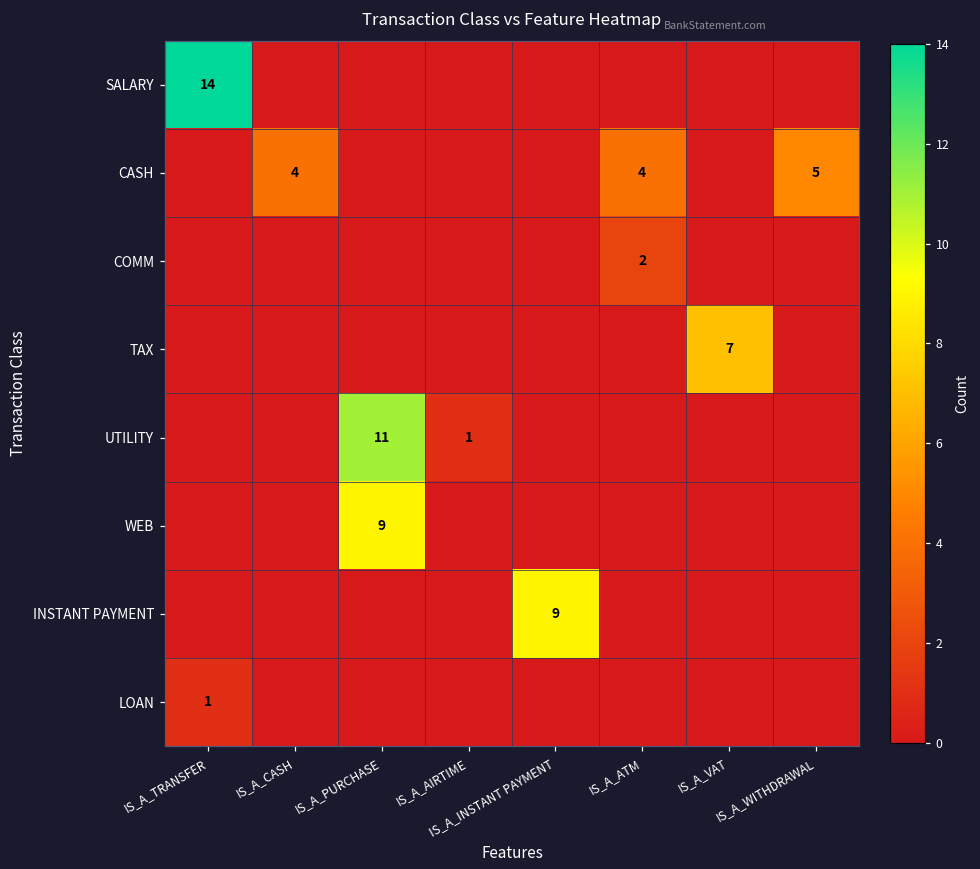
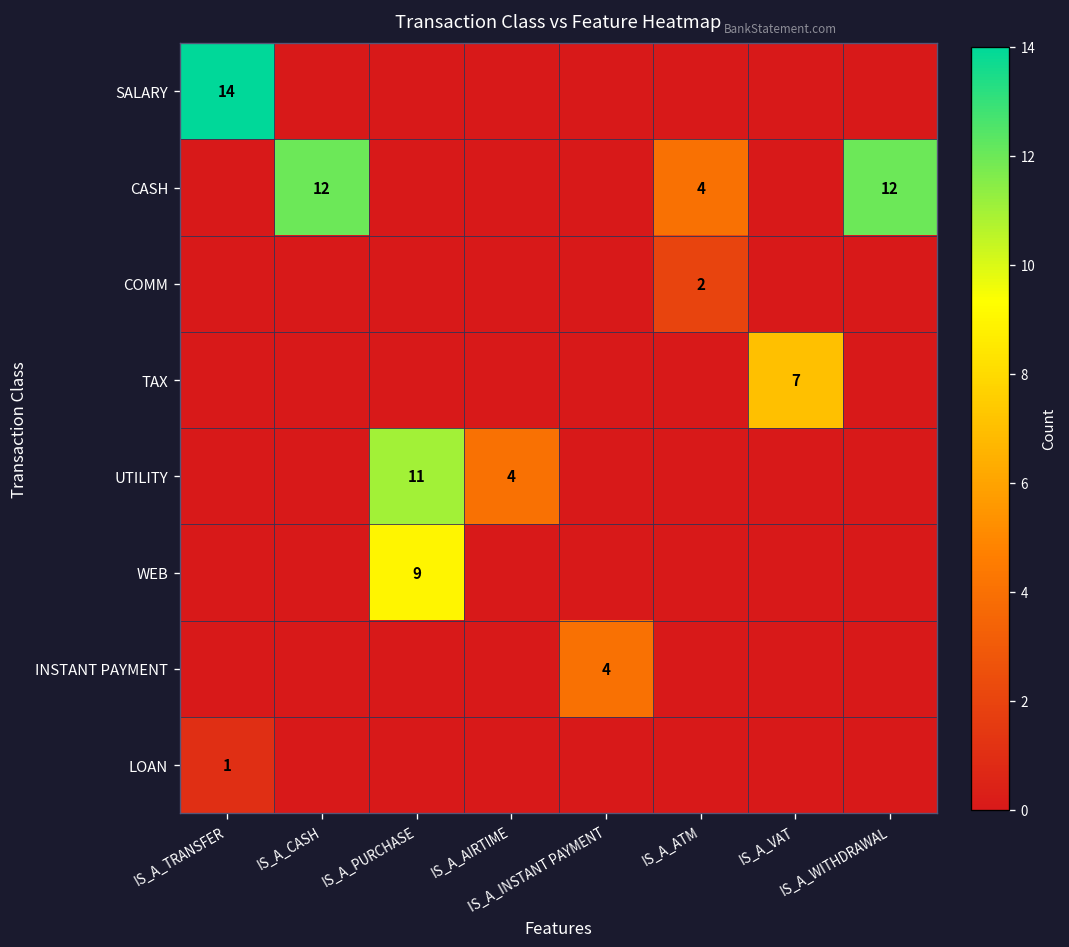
  {
    "SALARY": {
      "IS_A_TRANSFER": 14
    },
    "CASH": {
-     "IS_A_CASH": 4,
+     "IS_A_CASH": 12,
      "IS_A_ATM": 4,
-     "IS_A_WITHDRAWAL": 5
+     "IS_A_WITHDRAWAL": 12
    },
    "COMM": {
      "IS_A_ATM": 2
    },
    "TAX": {
      "IS_A_VAT": 7
    },
    "UTILITY": {
      "IS_A_PURCHASE": 11,
-     "IS_A_AIRTIME": 1
+     "IS_A_AIRTIME": 4
    },
    "WEB": {
      "IS_A_PURCHASE": 9
    },
    "INSTANT PAYMENT": {
-     "IS_A_INSTANT PAYMENT": 9
+     "IS_A_INSTANT PAYMENT": 4
    },
    "LOAN": {
      "IS_A_TRANSFER": 1
    }
  }
